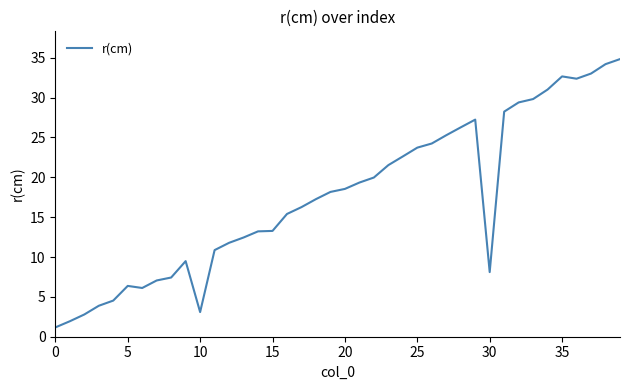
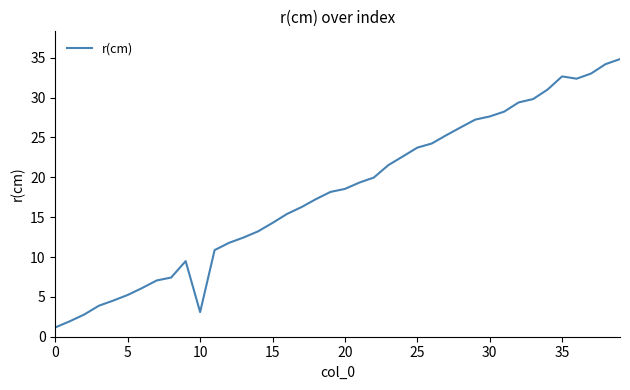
  {
    "0": 1,
-   "5": 6,
+   "5": 5,
    "10": 3,
-   "15": 13,
+   "15": 14,
    "20": 19,
    "25": 24,
-   "30": 8,
+   "30": 28,
    "35": 33
  }
